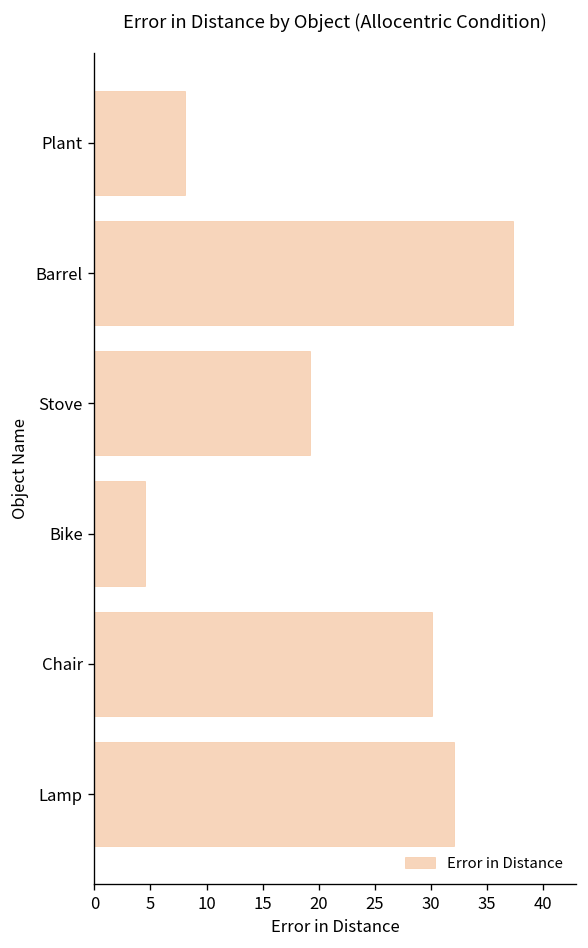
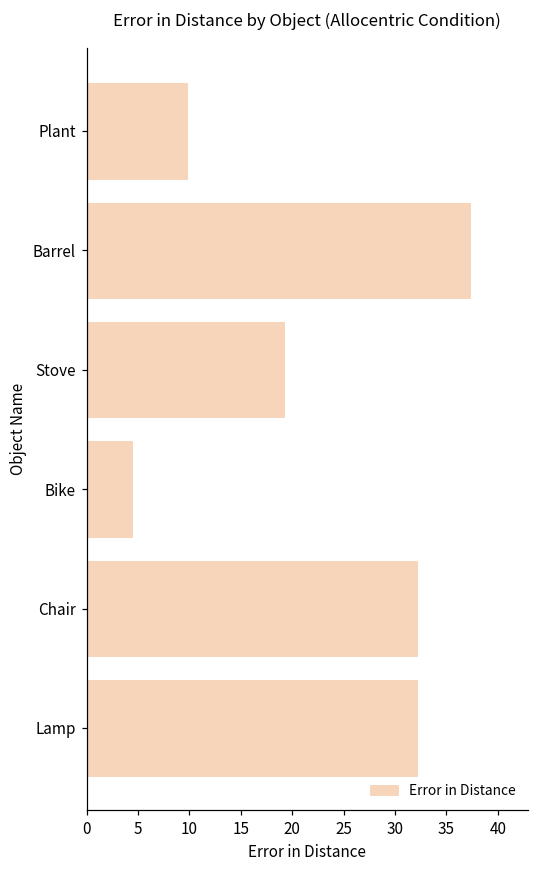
  {
-   "Plant": 8,
+   "Plant": 10,
    "Barrel": 37,
    "Stove": 19,
    "Bike": 4,
-   "Chair": 30,
+   "Chair": 32,
    "Lamp": 32
  }
